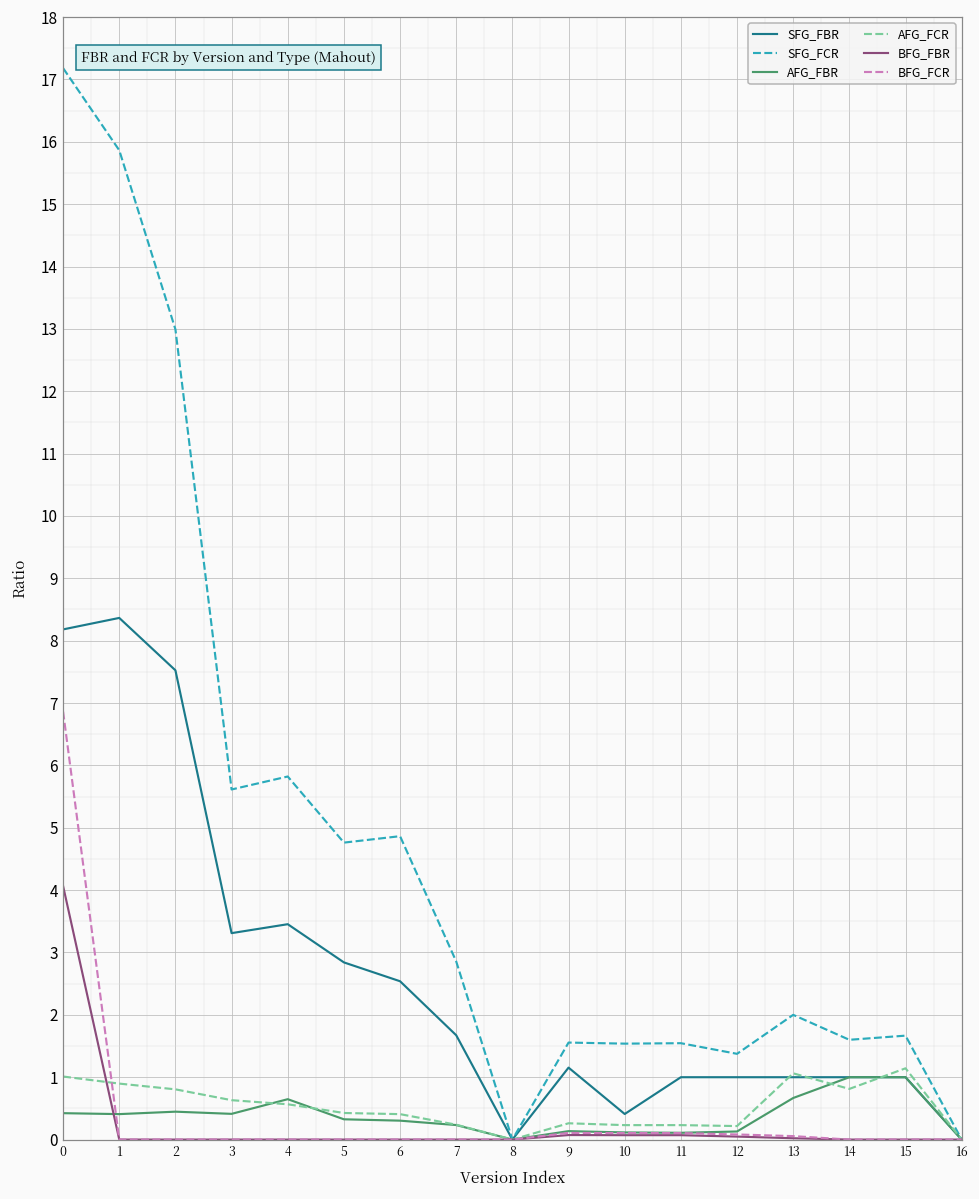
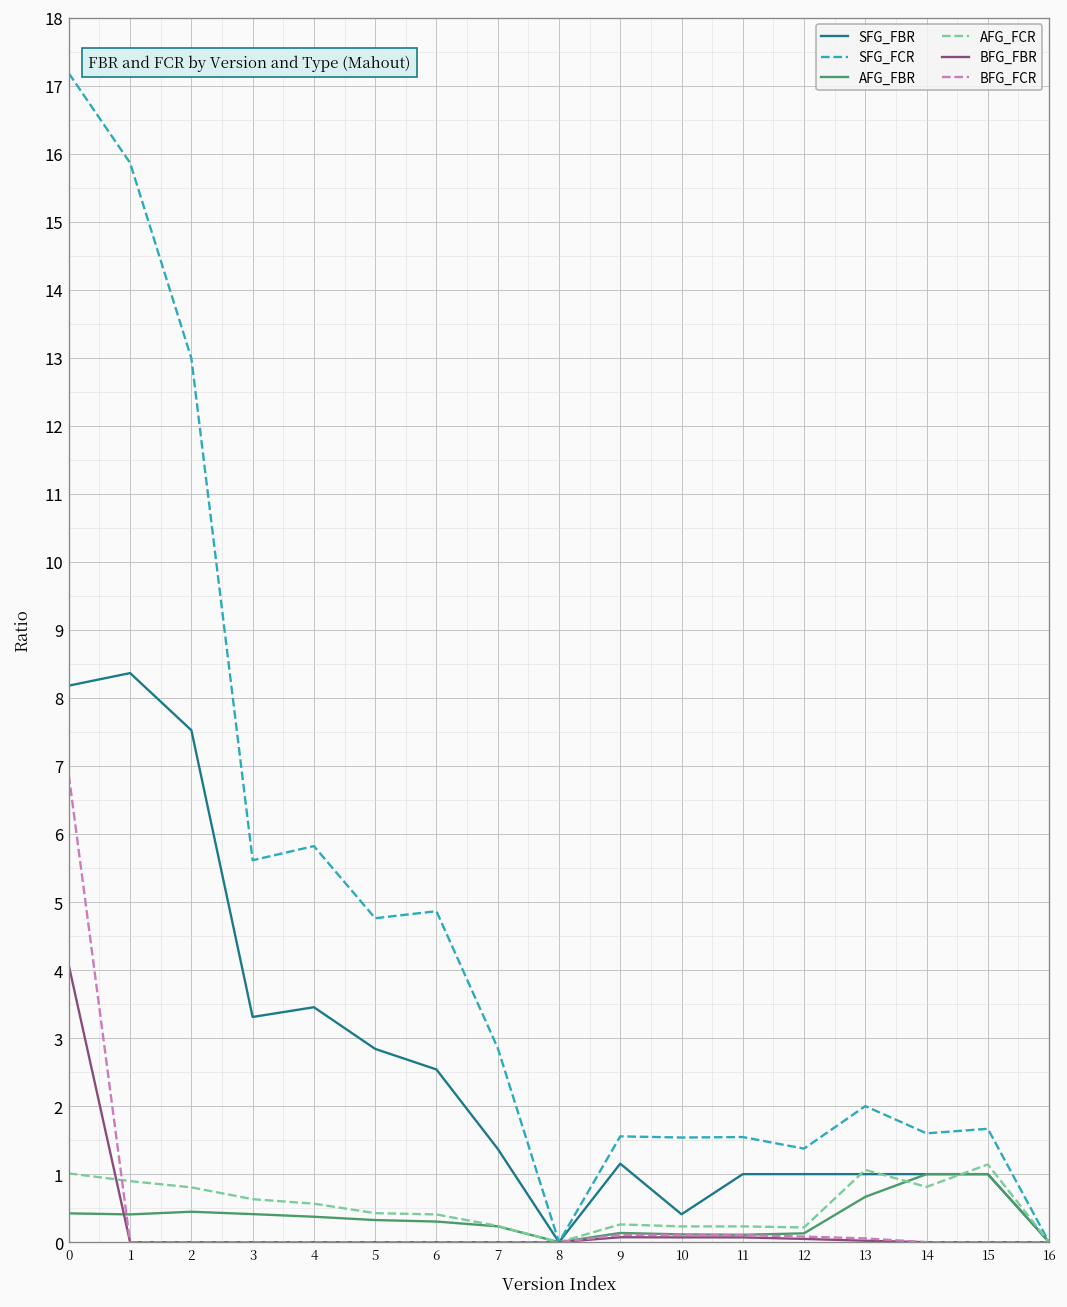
  {
    "SFG_FBR": {
      "0": 8.2,
      "1": 8.4,
      "2": 7.5,
      "3": 3.3,
      "4": 3.5,
      "5": 2.8,
      "6": 2.5,
-     "7": 1.7,
+     "7": 1.4,
      "9": 1.2,
      "10": 0.4,
      "11": 1.0,
      "12": 1.0,
      "13": 1.0
    },
    "SFG_FCR": {
      "0": 17.2,
      "1": 15.9,
      "2": 13.0,
      "3": 5.6,
      "4": 5.8,
      "5": 4.8,
      "6": 4.9,
      "7": 2.9,
      "9": 1.6,
      "10": 1.5,
      "11": 1.5,
      "12": 1.4,
      "13": 2.0,
      "14": 1.6,
      "15": 1.7
    },
    "AFG_FBR": {
      "0": 0.4,
      "1": 0.4,
      "2": 0.4,
      "3": 0.4,
-     "4": 0.6,
+     "4": 0.4,
      "5": 0.3,
      "6": 0.3,
      "12": 0.1,
      "13": 0.7
    },
    "AFG_FCR": {
      "0": 1.0,
      "1": 0.9,
      "2": 0.8,
      "3": 0.6,
      "4": 0.6,
      "5": 0.4,
      "6": 0.4,
      "9": 0.3,
      "10": 0.2,
      "11": 0.2,
      "12": 0.2,
      "13": 1.1,
      "14": 0.8,
      "15": 1.1
    },
    "BFG_FBR": {
      "0": 4.1
    },
    "BFG_FCR": {
      "0": 6.9
    }
  }
